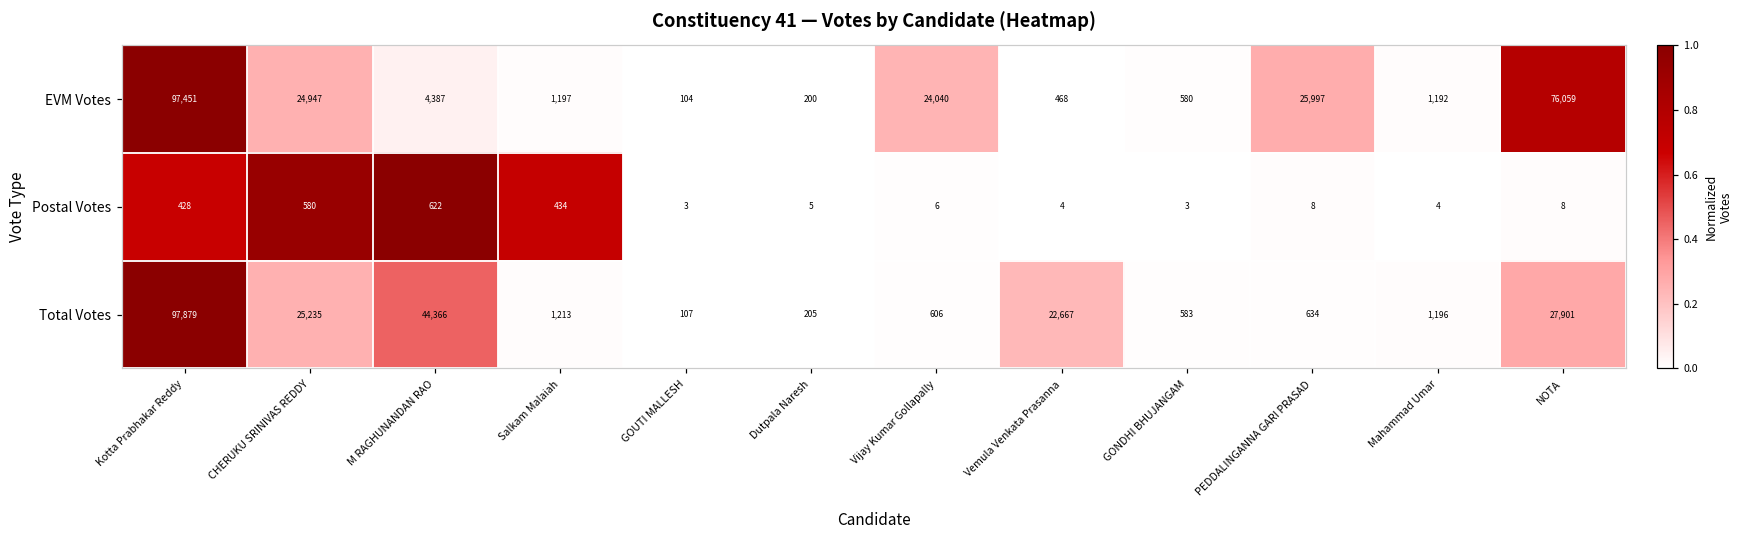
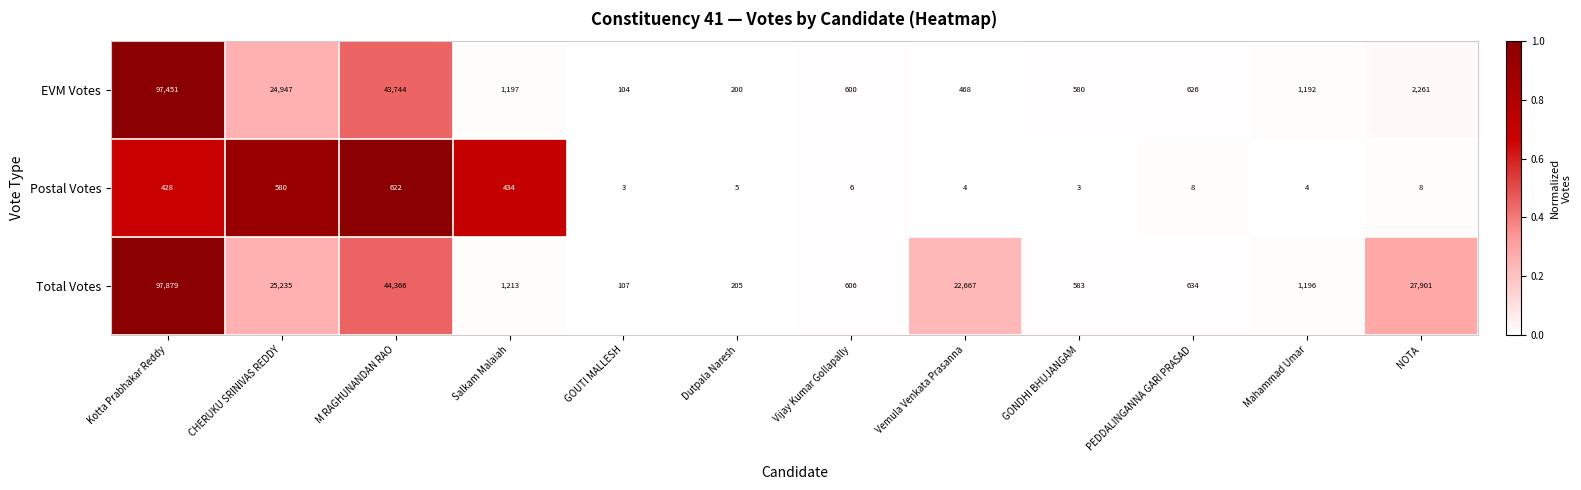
  {
    "EVM Votes": {
      "Kotta Prabhakar Reddy": "97,451",
      "CHERUKU SRINIVAS REDDY": "24,947",
-     "M RAGHUNANDAN RAO": "4,387",
+     "M RAGHUNANDAN RAO": "43,744",
      "Salkam Malaiah": "1,197",
      "GOUTI MALLESH": "104",
      "Dutpala Naresh": "200",
-     "Vijay Kumar Gollapally": "24,040",
+     "Vijay Kumar Gollapally": "600",
      "Vemula Venkata Prasanna": "468",
      "GONDHI BHUJANGAM": "580",
-     "PEDDALINGANNA GARI PRASAD": "25,997",
+     "PEDDALINGANNA GARI PRASAD": "626",
      "Mahammad Umar": "1,192",
-     "NOTA": "76,059"
+     "NOTA": "2,261"
    },
    "Postal Votes": {
      "Kotta Prabhakar Reddy": "428",
      "CHERUKU SRINIVAS REDDY": "580",
      "M RAGHUNANDAN RAO": "622",
      "Salkam Malaiah": "434",
      "GOUTI MALLESH": "3",
      "Dutpala Naresh": "5",
      "Vijay Kumar Gollapally": "6",
      "Vemula Venkata Prasanna": "4",
      "GONDHI BHUJANGAM": "3",
      "PEDDALINGANNA GARI PRASAD": "8",
      "Mahammad Umar": "4",
      "NOTA": "8"
    },
    "Total Votes": {
      "Kotta Prabhakar Reddy": "97,879",
      "CHERUKU SRINIVAS REDDY": "25,235",
      "M RAGHUNANDAN RAO": "44,366",
      "Salkam Malaiah": "1,213",
      "GOUTI MALLESH": "107",
      "Dutpala Naresh": "205",
      "Vijay Kumar Gollapally": "606",
      "Vemula Venkata Prasanna": "22,667",
      "GONDHI BHUJANGAM": "583",
      "PEDDALINGANNA GARI PRASAD": "634",
      "Mahammad Umar": "1,196",
      "NOTA": "27,901"
    }
  }
